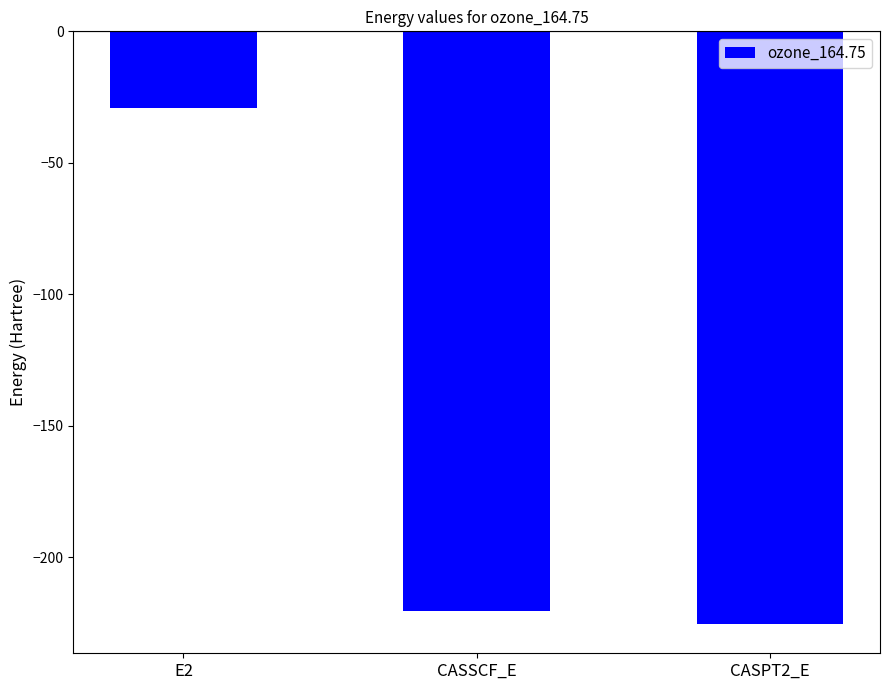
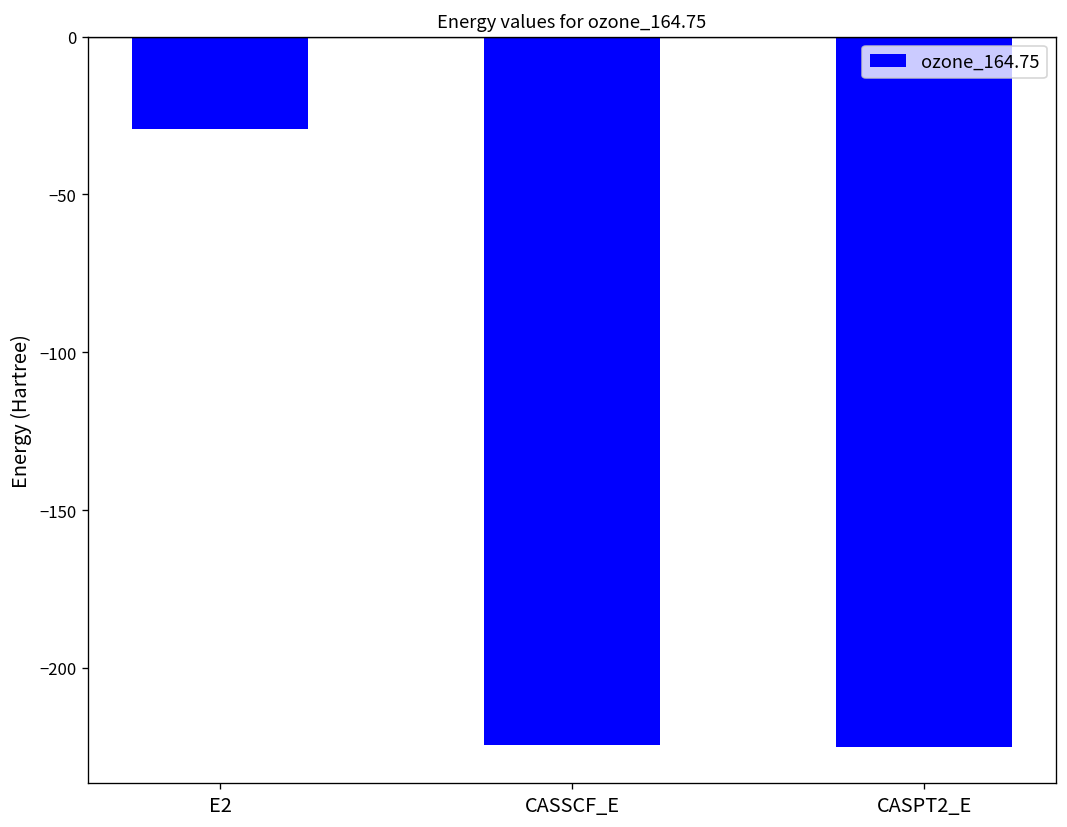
  {
    "E2": -29,
-   "CASSCF_E": -220,
+   "CASSCF_E": -224,
    "CASPT2_E": -225
  }
